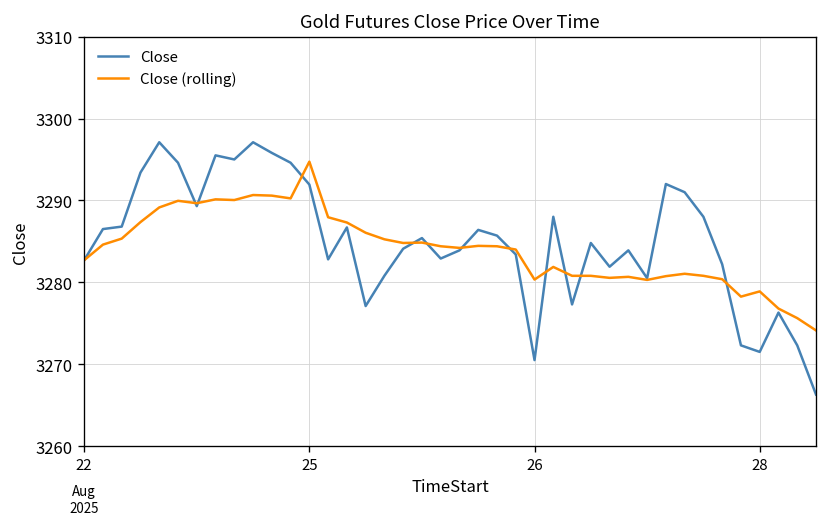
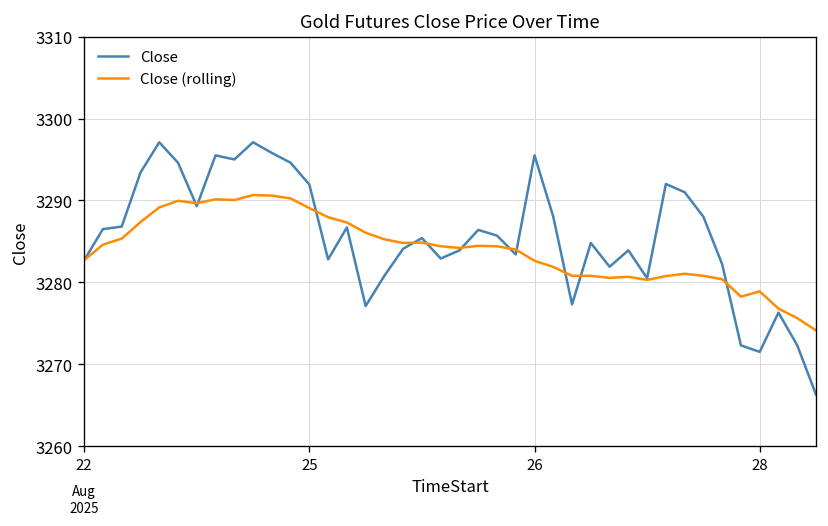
  {
    "Close": {
      "25": 3292,
-     "26": 3271,
+     "26": 3296,
      "28": 3272
    },
    "Close (rolling)": {
-     "25": 3295,
-     "26": 3280,
+     "25": 3289,
+     "26": 3283,
      "28": 3279
    }
  }
